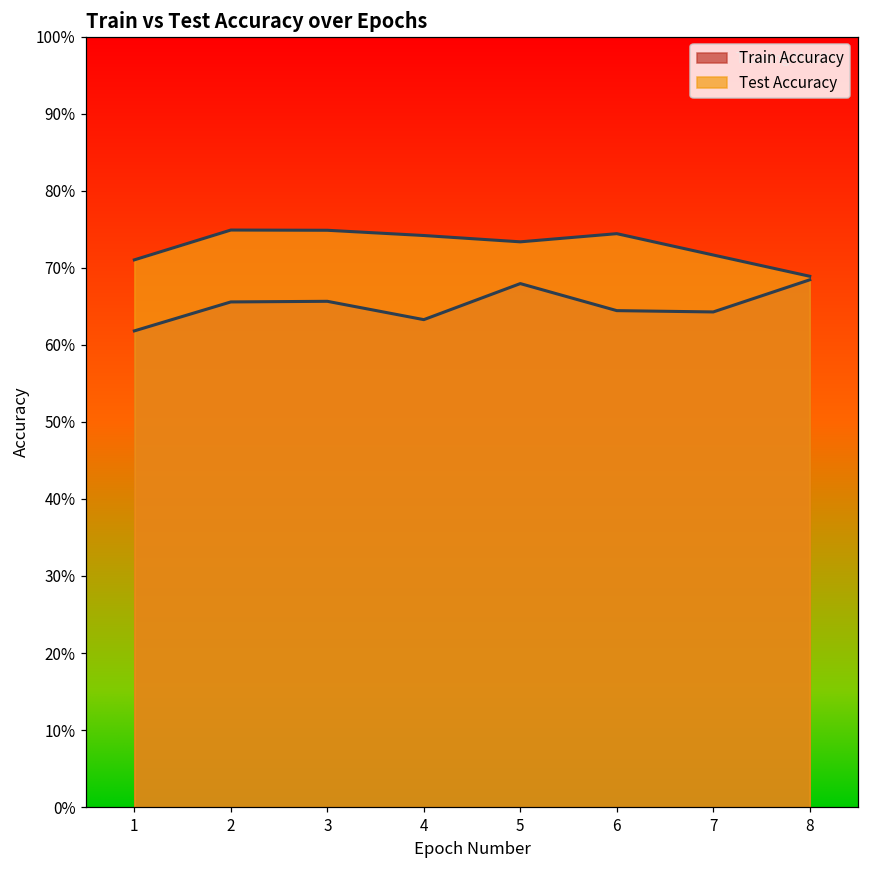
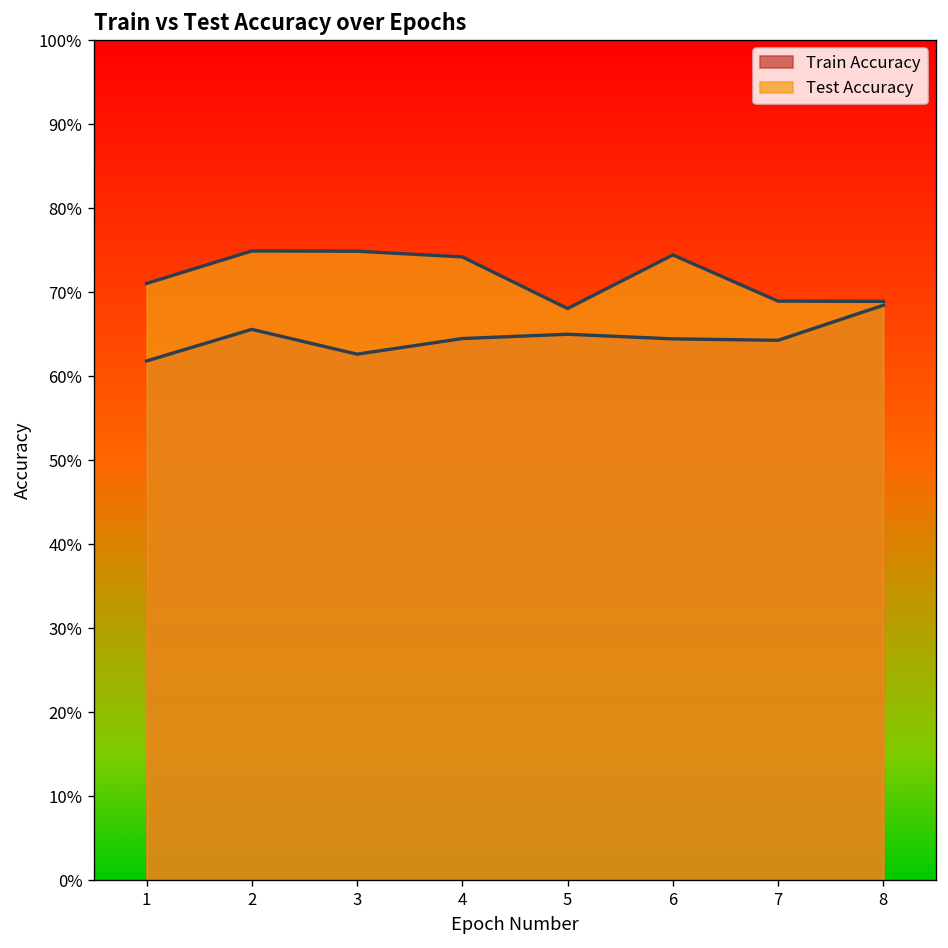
  {
    "Train Accuracy": {
      "1": "62%",
      "2": "66%",
-     "3": "66%",
-     "4": "63%",
-     "5": "68%",
+     "3": "63%",
+     "4": "64%",
+     "5": "65%",
      "6": "64%",
      "7": "64%",
      "8": "68%"
    },
    "Test Accuracy": {
      "1": "71%",
      "2": "75%",
      "3": "75%",
      "4": "74%",
-     "5": "73%",
+     "5": "68%",
      "6": "74%",
-     "7": "72%",
+     "7": "69%",
      "8": "69%"
    }
  }
